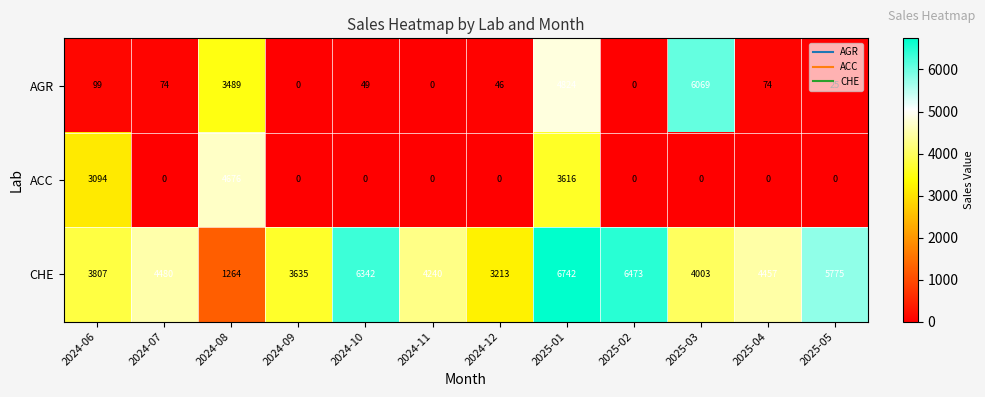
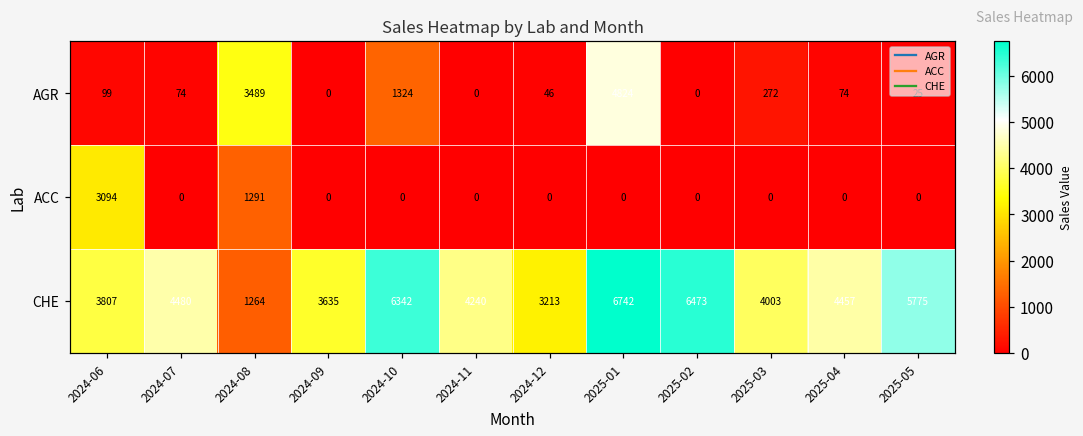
  {
    "AGR": {
      "2024-06": 99,
      "2024-07": 74,
      "2024-08": 3489,
      "2024-09": 0,
-     "2024-10": 49,
+     "2024-10": 1324,
      "2024-11": 0,
      "2024-12": 46,
      "2025-02": 0,
-     "2025-03": 6069,
+     "2025-03": 272,
      "2025-04": 74
    },
    "ACC": {
      "2024-06": 3094,
      "2024-07": 0,
-     "2024-08": 4676,
+     "2024-08": 1291,
      "2024-09": 0,
      "2024-10": 0,
      "2024-11": 0,
      "2024-12": 0,
-     "2025-01": 3616,
+     "2025-01": 0,
      "2025-02": 0,
      "2025-03": 0,
      "2025-04": 0,
      "2025-05": 0
    },
    "CHE": {
      "2024-06": 3807,
      "2024-07": 4480,
      "2024-08": 1264,
      "2024-09": 3635,
      "2024-10": 6342,
      "2024-11": 4240,
      "2024-12": 3213,
      "2025-01": 6742,
      "2025-02": 6473,
      "2025-03": 4003,
      "2025-04": 4457,
      "2025-05": 5775
    }
  }
